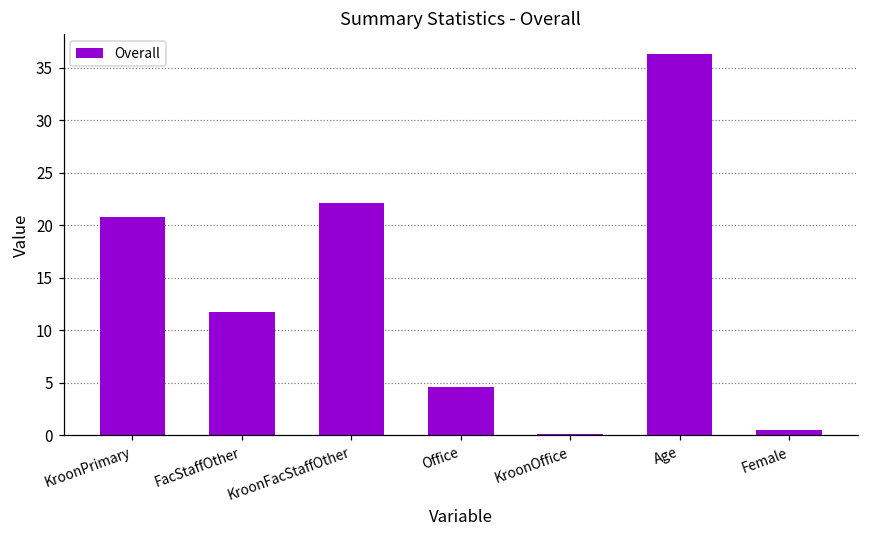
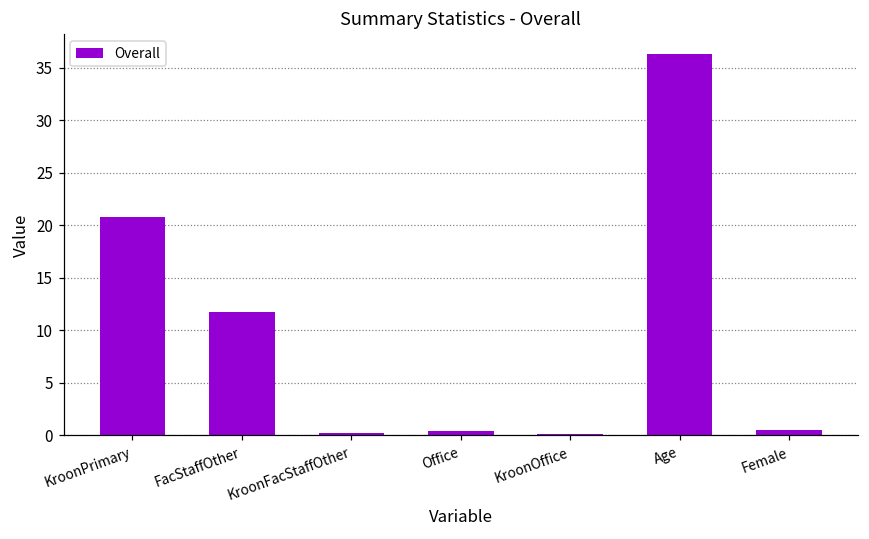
  {
    "KroonPrimary": 21,
    "FacStaffOther": 12,
-   "KroonFacStaffOther": 22,
-   "Office": 5,
+   "KroonFacStaffOther": 0,
+   "Office": 0,
    "Age": 36,
    "Female": 1
  }
